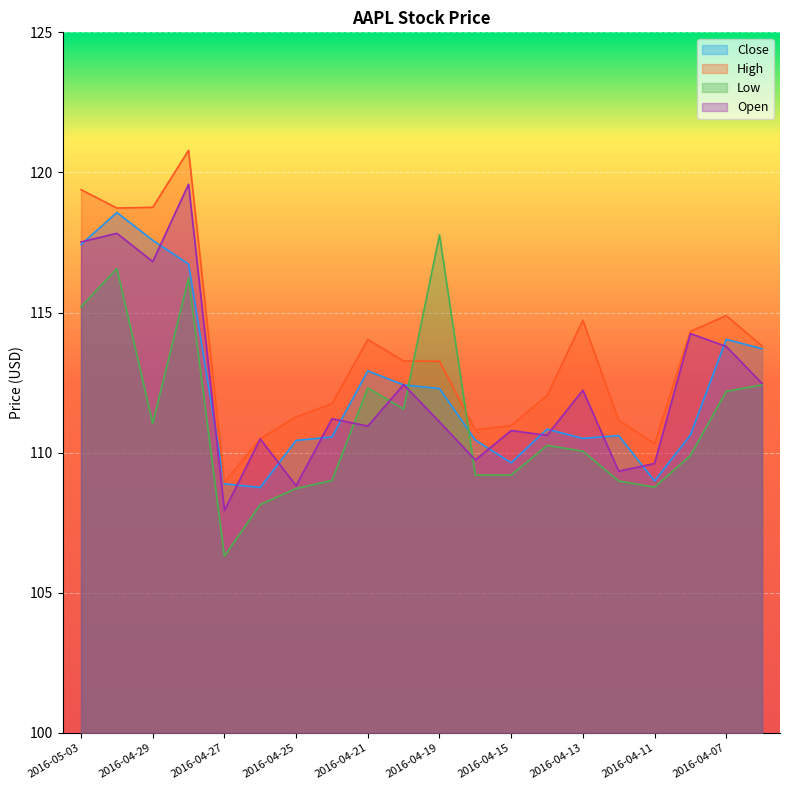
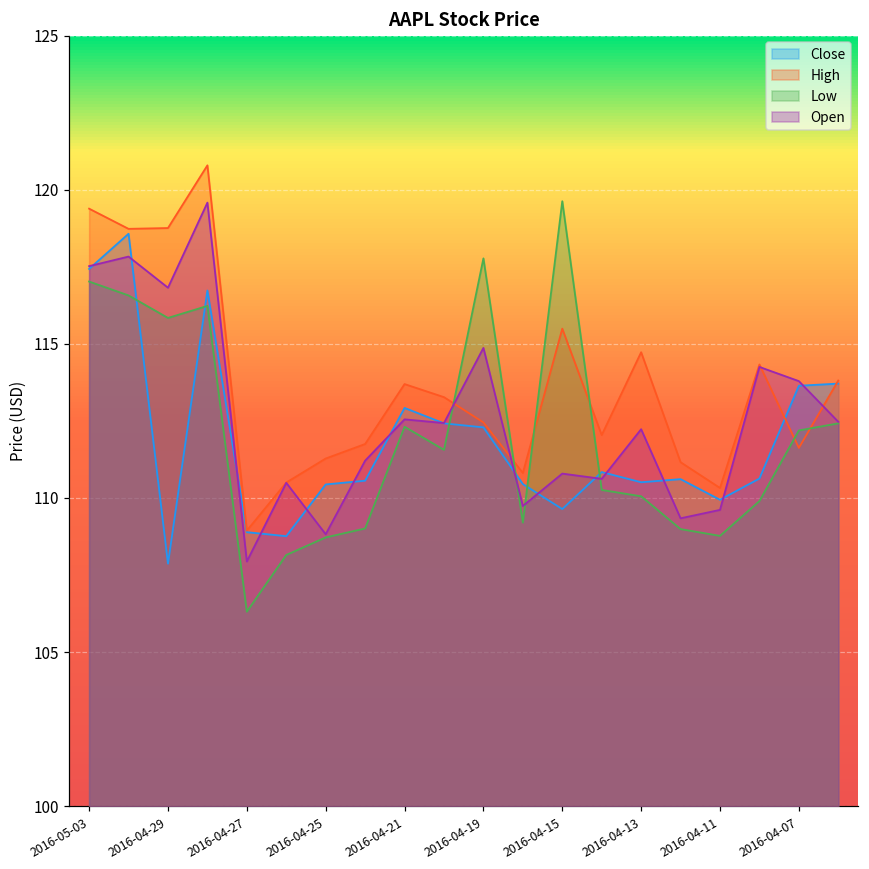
  {
    "Close": {
-     "2016-04-29": 117.6,
+     "2016-04-29": 107.9,
      "2016-04-25": 110.4,
      "2016-04-21": 112.9,
      "2016-04-19": 112.3,
      "2016-04-15": 109.6,
      "2016-04-13": 110.5,
-     "2016-04-11": 109.0,
-     "2016-04-07": 114.0
+     "2016-04-11": 109.9,
+     "2016-04-07": 113.6
    },
    "High": {
      "2016-05-03": 119.4,
      "2016-04-29": 118.8,
      "2016-04-25": 111.3,
-     "2016-04-21": 114.0,
-     "2016-04-19": 113.3,
-     "2016-04-15": 111.0,
+     "2016-04-21": 113.7,
+     "2016-04-19": 112.4,
+     "2016-04-15": 115.5,
      "2016-04-13": 114.7,
      "2016-04-11": 110.3,
-     "2016-04-07": 114.9
+     "2016-04-07": 111.6
    },
    "Low": {
-     "2016-05-03": 115.2,
-     "2016-04-29": 111.0,
+     "2016-05-03": 117.0,
+     "2016-04-29": 115.8,
      "2016-04-27": 106.3,
      "2016-04-25": 108.7,
      "2016-04-21": 112.3,
      "2016-04-19": 117.8,
-     "2016-04-15": 109.2,
+     "2016-04-15": 119.6,
      "2016-04-13": 110.1,
      "2016-04-11": 108.8,
      "2016-04-07": 112.2
    },
    "Open": {
      "2016-04-29": 116.8,
      "2016-04-27": 107.9,
      "2016-04-25": 108.8,
-     "2016-04-21": 111.0,
-     "2016-04-19": 111.1,
+     "2016-04-21": 112.6,
+     "2016-04-19": 114.9,
      "2016-04-15": 110.8,
      "2016-04-13": 112.2,
      "2016-04-11": 109.6,
      "2016-04-07": 113.8
    }
  }
